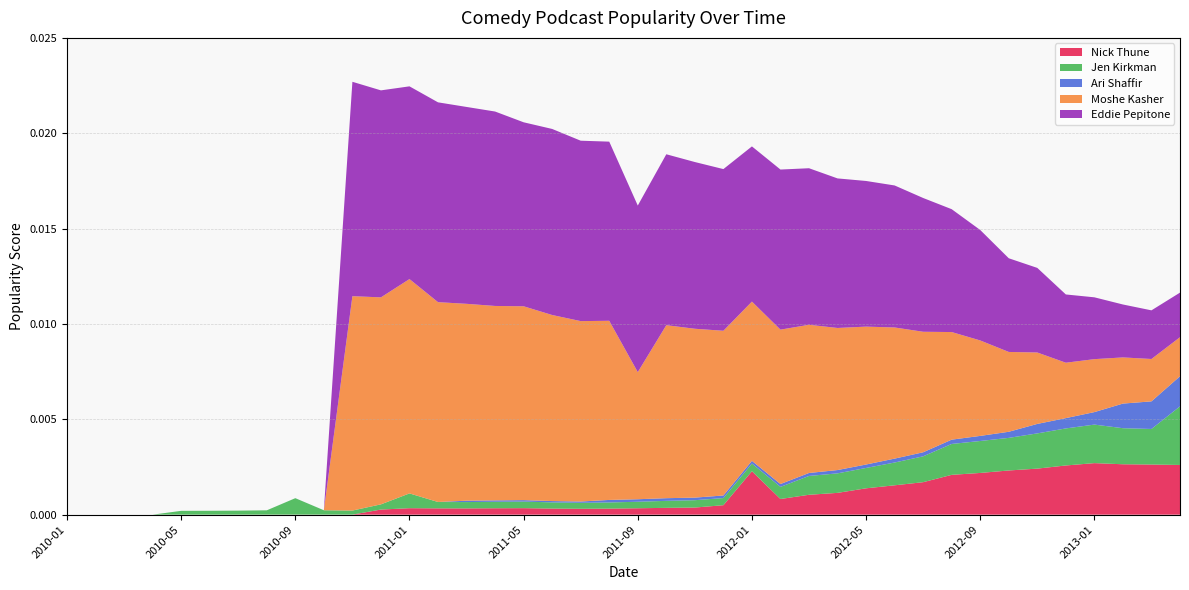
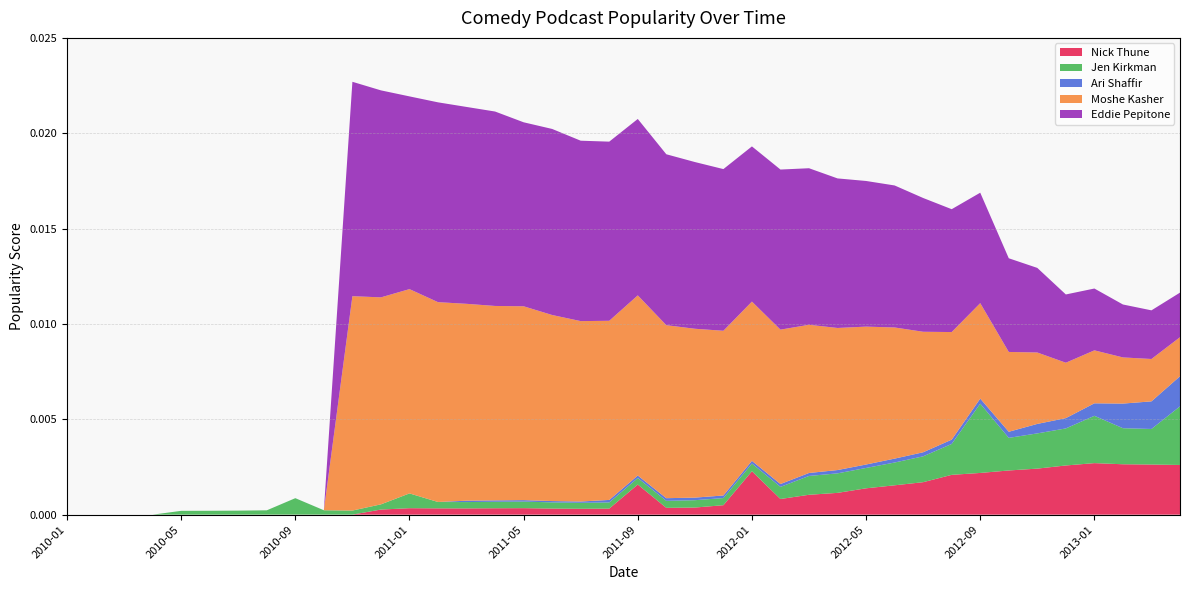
  {
    "Nick Thune": {
      "2011-01": 0.0003,
      "2011-05": 0.0003,
-     "2011-09": 0.0003,
+     "2011-09": 0.0016,
      "2012-01": 0.0023,
      "2012-05": 0.0014,
      "2012-09": 0.0022,
      "2013-01": 0.0027
    },
    "Jen Kirkman": {
      "2012-01": 0.0004,
      "2012-05": 0.0011,
-     "2012-09": 0.0017,
-     "2013-01": 0.0020
+     "2012-09": 0.0036,
+     "2013-01": 0.0025
    },
    "Ari Shaffir": {
      "2012-01": 0.0001,
      "2012-05": 0.0002,
      "2012-09": 0.0003,
      "2013-01": 0.0007
    },
    "Moshe Kasher": {
-     "2011-01": 0.0112,
+     "2011-01": 0.0107,
      "2011-05": 0.0102,
-     "2011-09": 0.0067,
+     "2011-09": 0.0094,
      "2012-01": 0.0084,
      "2012-05": 0.0072,
      "2012-09": 0.0050,
      "2013-01": 0.0028
    },
    "Eddie Pepitone": {
      "2011-01": 0.0101,
      "2011-05": 0.0096,
-     "2011-09": 0.0087,
+     "2011-09": 0.0092,
      "2012-01": 0.0081,
      "2012-05": 0.0076,
      "2012-09": 0.0058,
      "2013-01": 0.0032
    }
  }
